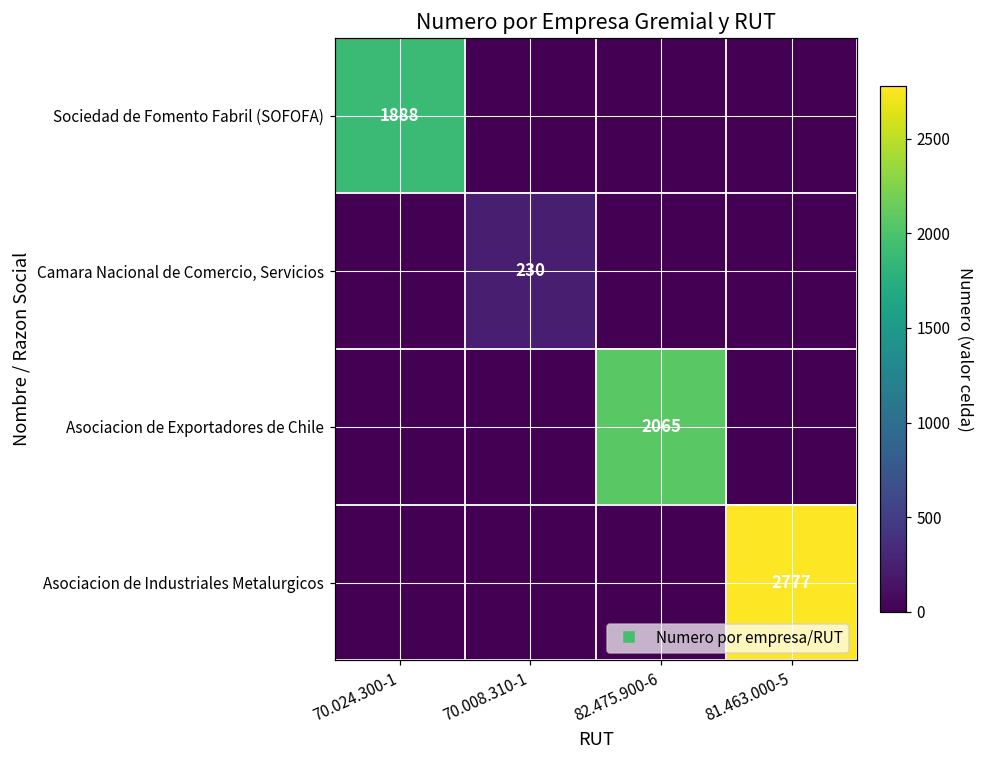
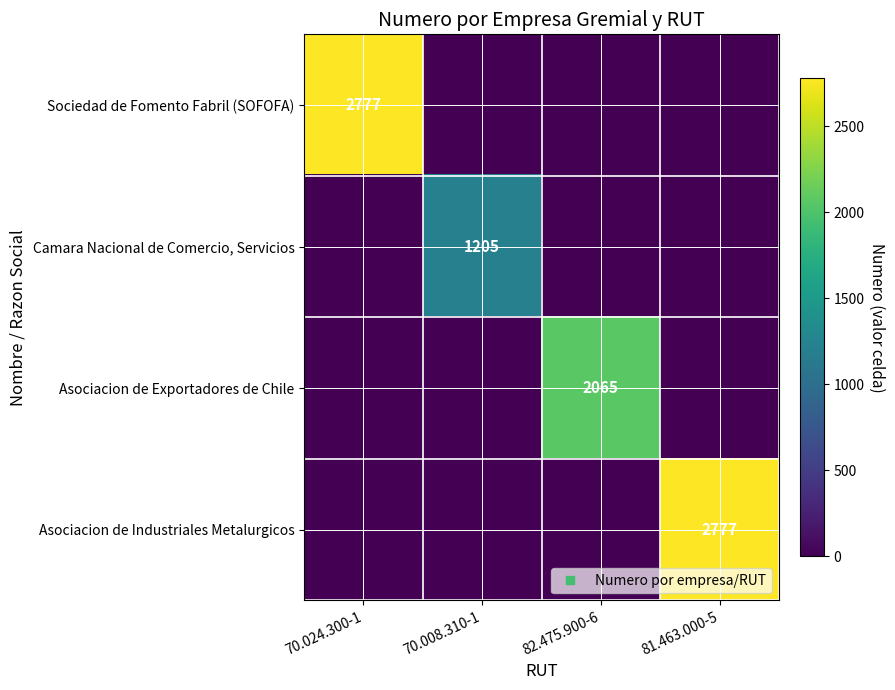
  {
    "Sociedad de Fomento Fabril (SOFOFA)": {
-     "70.024.300-1": 1888
+     "70.024.300-1": 2777
    },
    "Camara Nacional de Comercio, Servicios": {
-     "70.008.310-1": 230
+     "70.008.310-1": 1205
    },
    "Asociacion de Exportadores de Chile": {
      "82.475.900-6": 2065
    },
    "Asociacion de Industriales Metalurgicos": {
      "81.463.000-5": 2777
    }
  }
